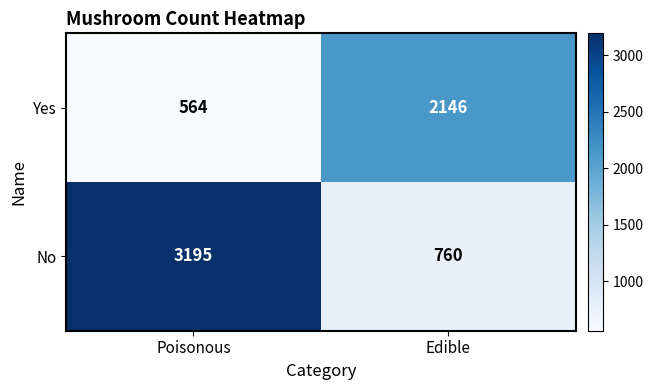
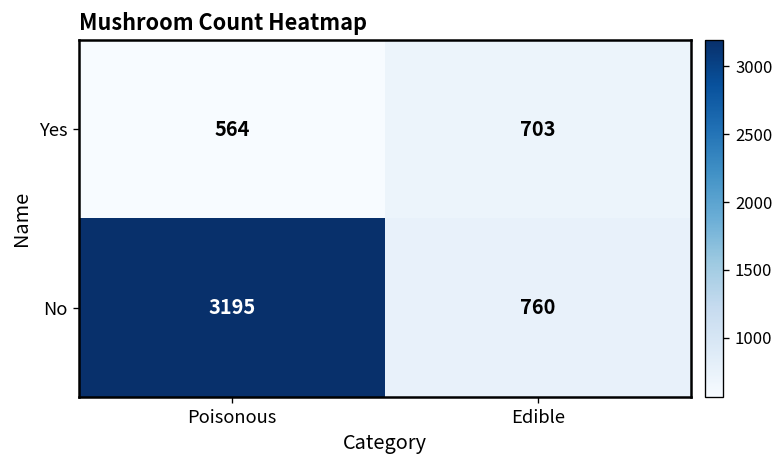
  {
    "Yes": {
      "Poisonous": 564,
-     "Edible": 2146
+     "Edible": 703
    },
    "No": {
      "Poisonous": 3195,
      "Edible": 760
    }
  }
